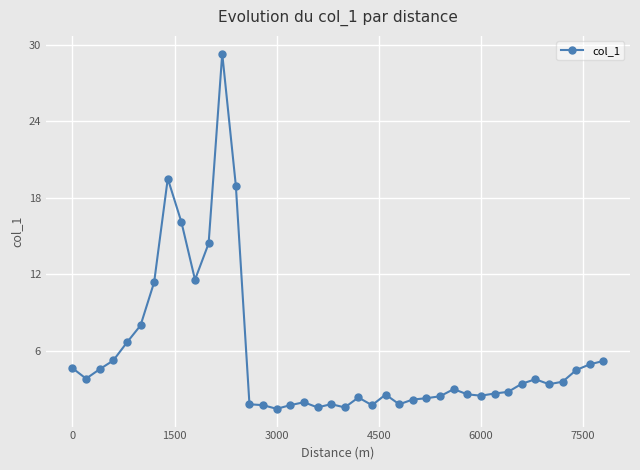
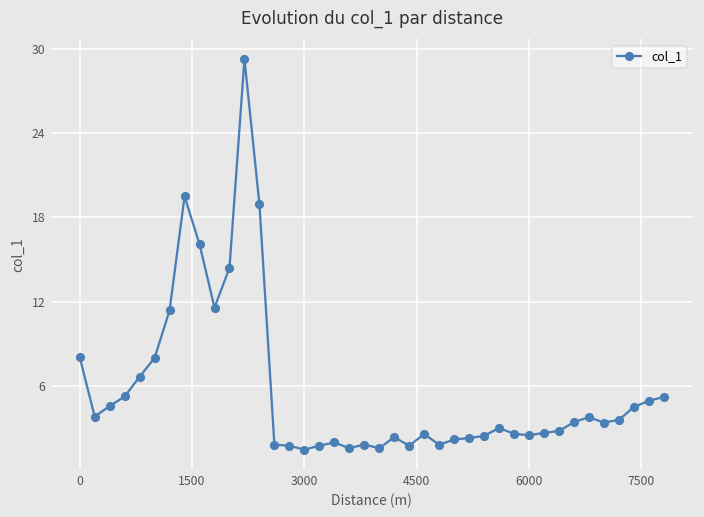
  {
-   "0": 4.6,
+   "0": 8.0,
    "3000": 1.4,
    "6000": 2.5
  }
